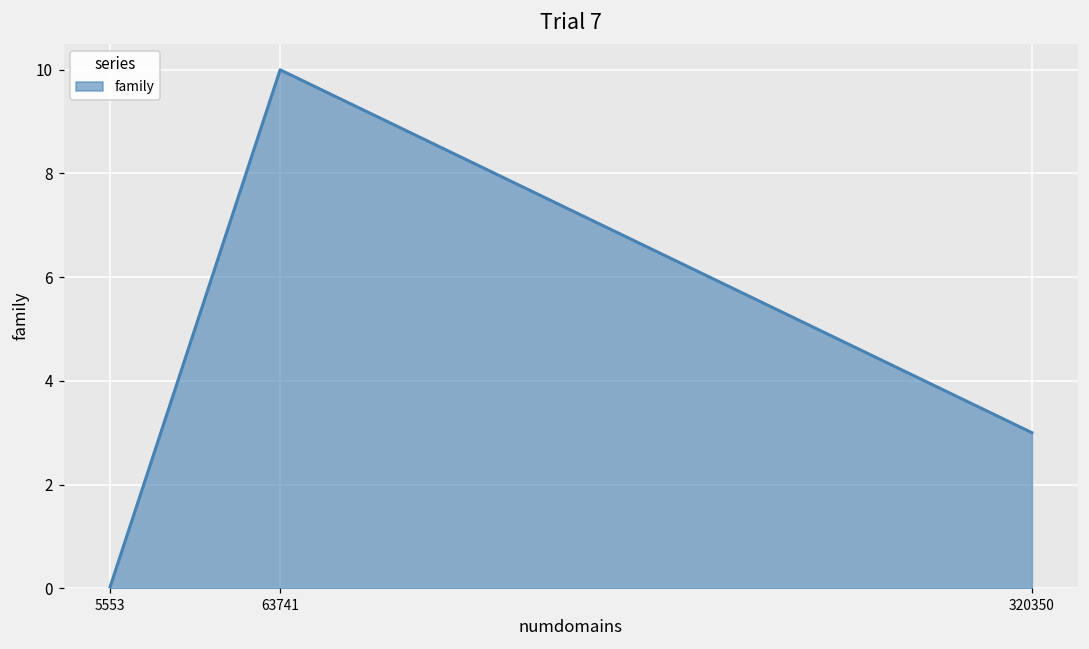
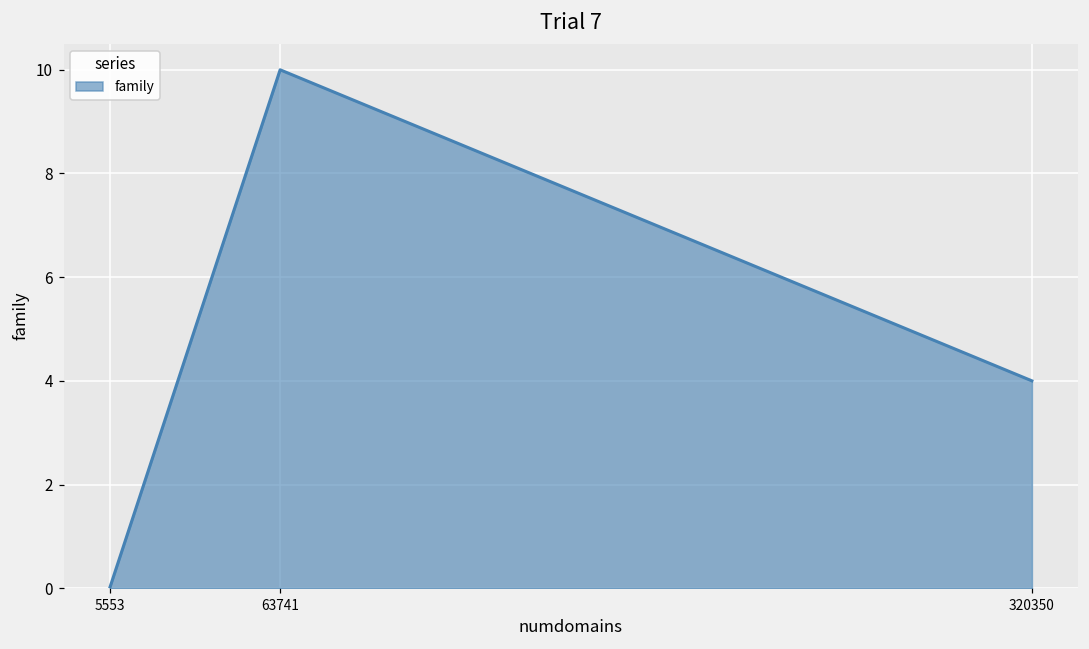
  {
    "5553": 0,
    "63741": 10,
-   "320350": 3
+   "320350": 4
  }
